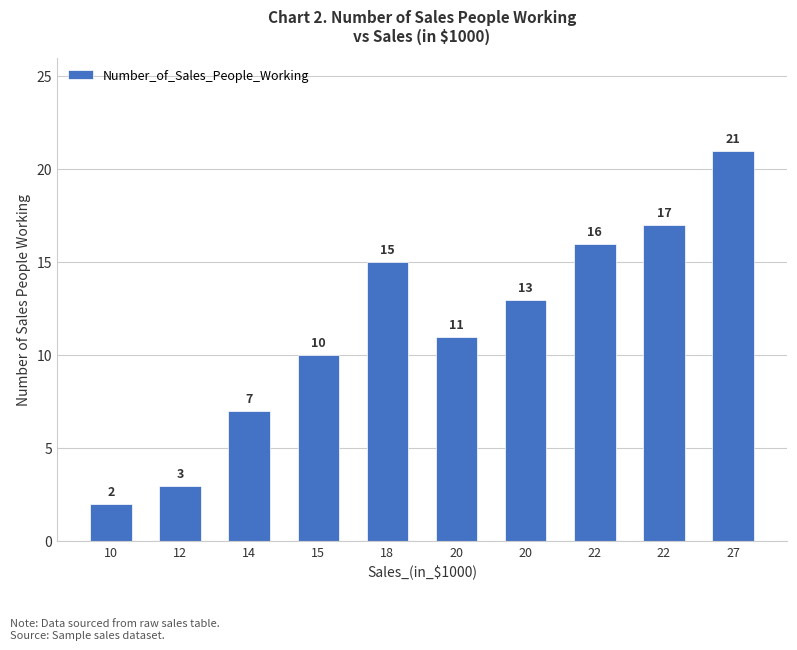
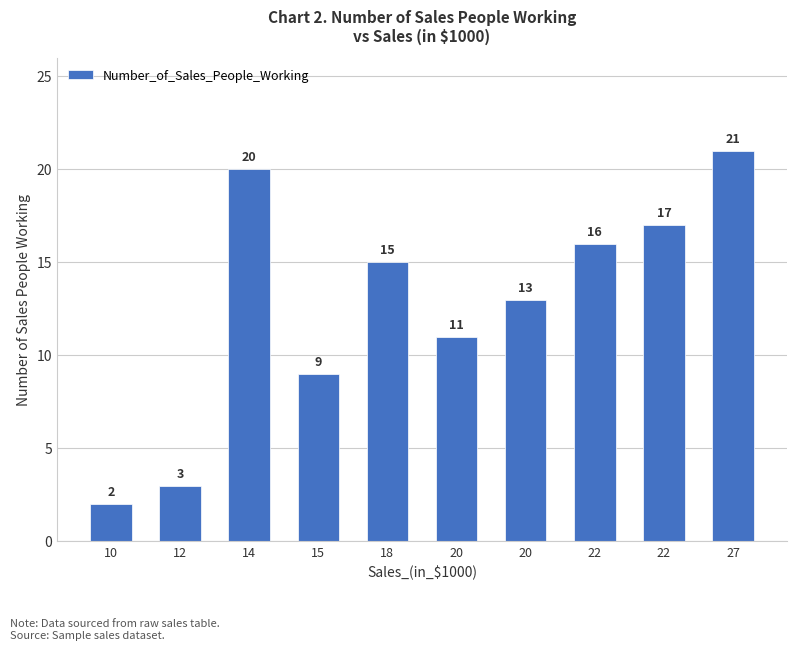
  {
    "10": 2,
    "12": 3,
-   "14": 7,
-   "15": 10,
+   "14": 20,
+   "15": 9,
    "18": 15,
    "27": 21
  }
